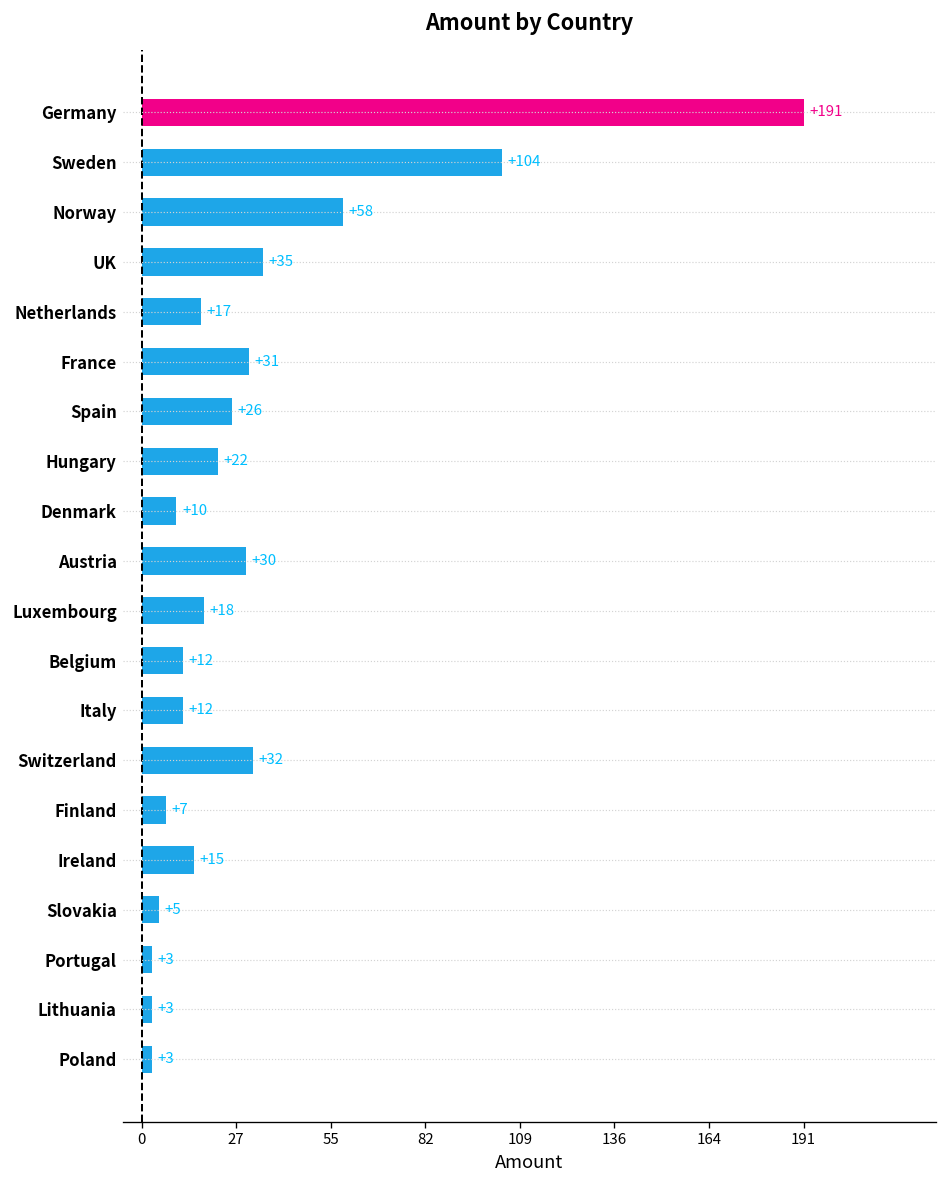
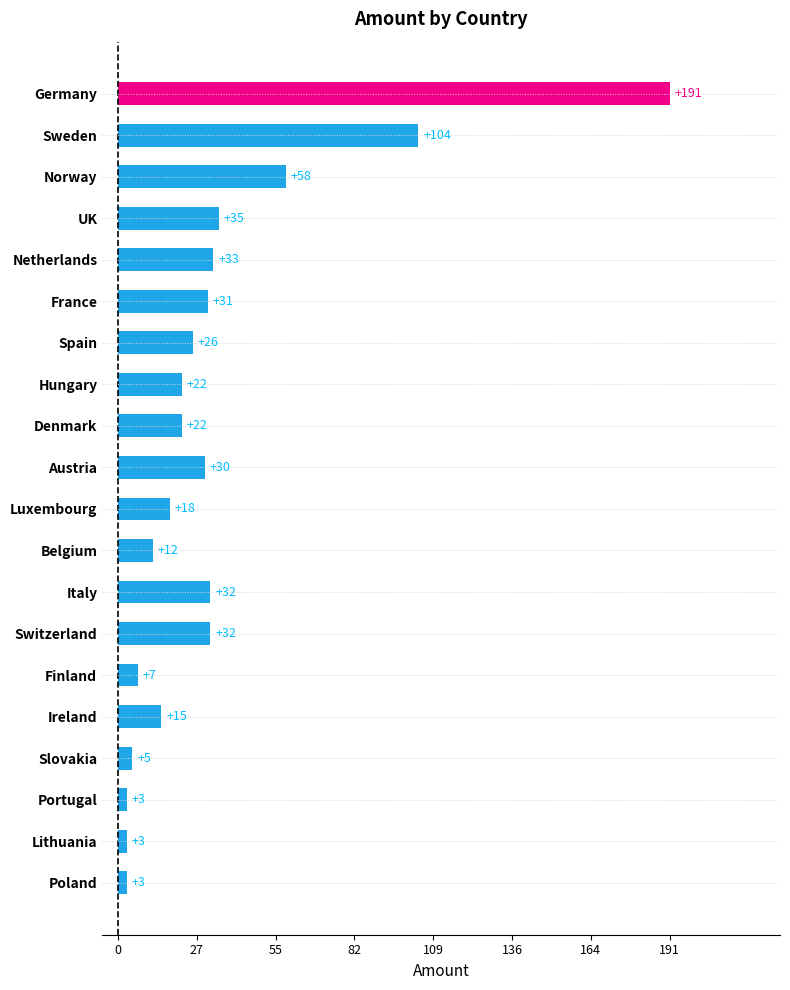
  {
-   "Netherlands": "+17",
-   "Denmark": "+10",
-   "Italy": "+12"
+   "Netherlands": "+33",
+   "Denmark": "+22",
+   "Italy": "+32"
  }
